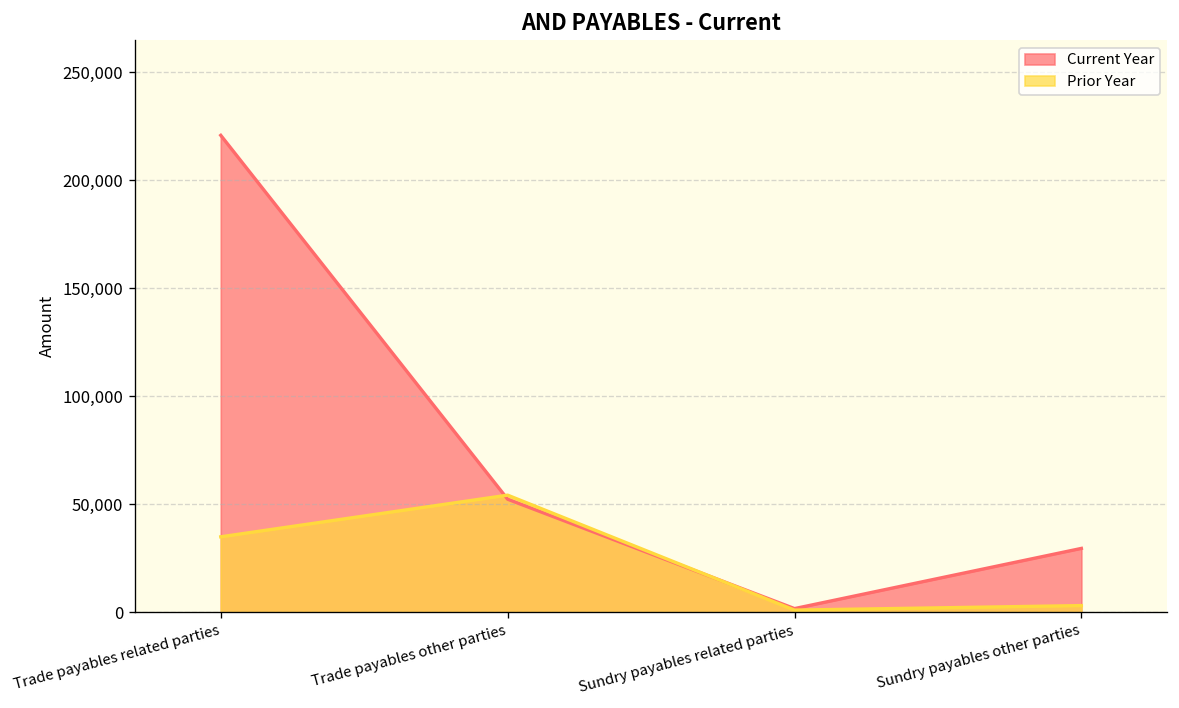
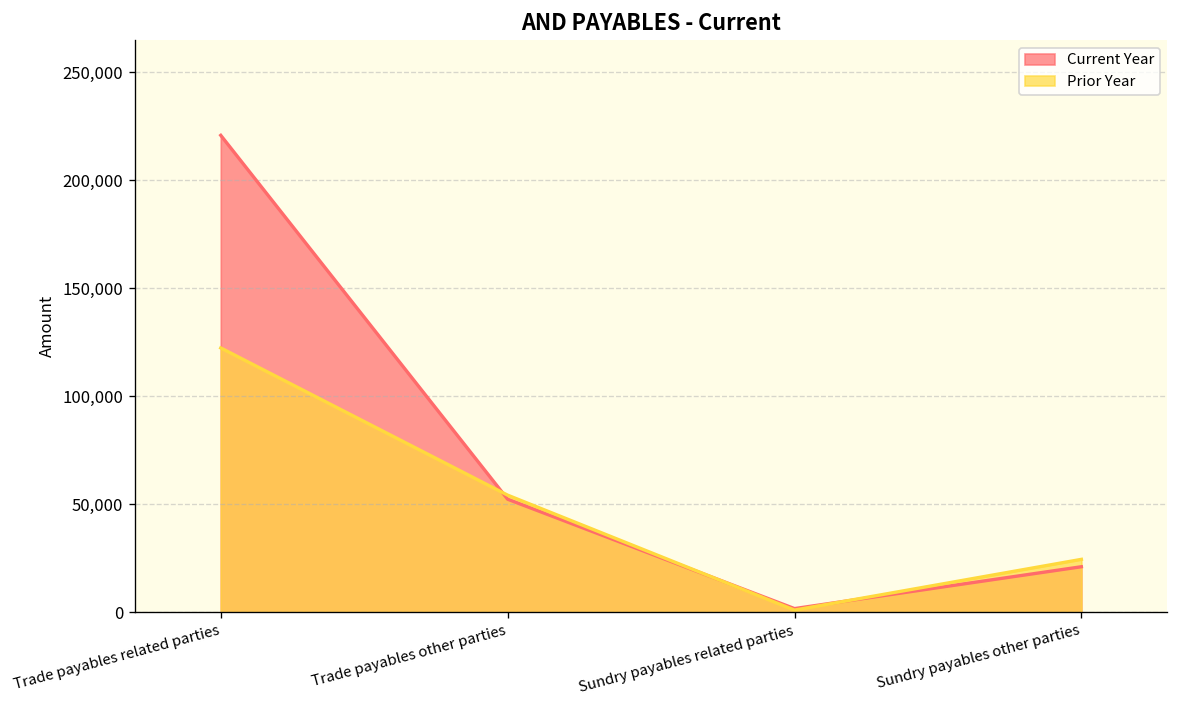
  {
    "Current Year": {
      "Trade payables related parties": "221,000",
      "Trade payables other parties": "52,000",
-     "Sundry payables other parties": "29,000"
+     "Sundry payables other parties": "21,000"
    },
    "Prior Year": {
-     "Trade payables related parties": "35,000",
+     "Trade payables related parties": "122,000",
      "Trade payables other parties": "54,000",
-     "Sundry payables other parties": "3,000"
+     "Sundry payables other parties": "24,000"
    }
  }
